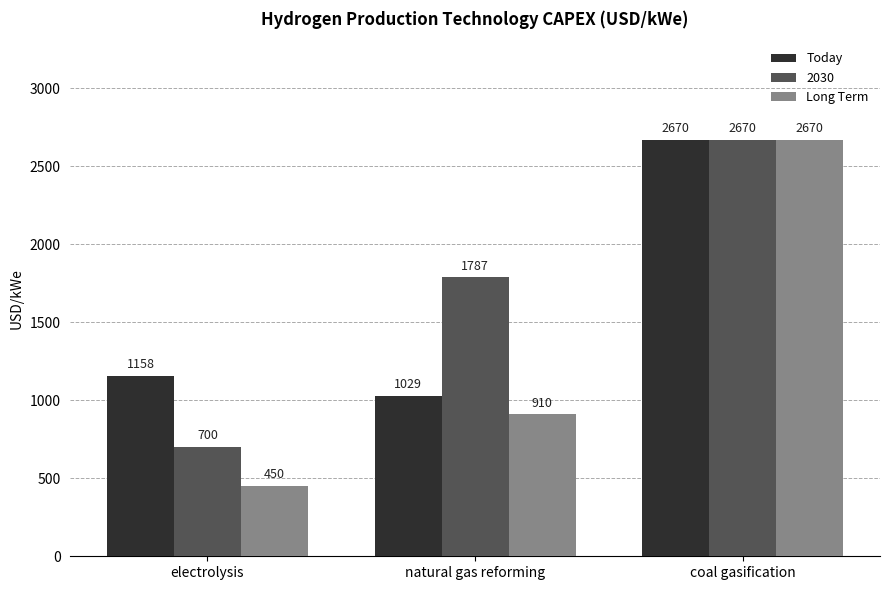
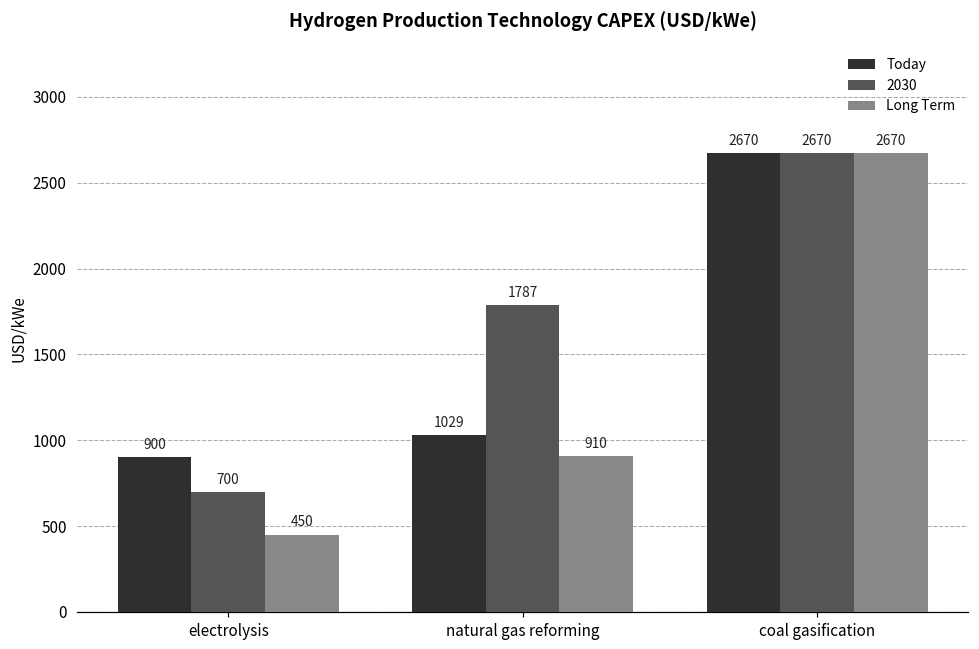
  {
    "Today": {
-     "electrolysis": 1158,
+     "electrolysis": 900,
      "natural gas reforming": 1029,
      "coal gasification": 2670
    },
    "2030": {
      "electrolysis": 700,
      "natural gas reforming": 1787,
      "coal gasification": 2670
    },
    "Long Term": {
      "electrolysis": 450,
      "natural gas reforming": 910,
      "coal gasification": 2670
    }
  }
